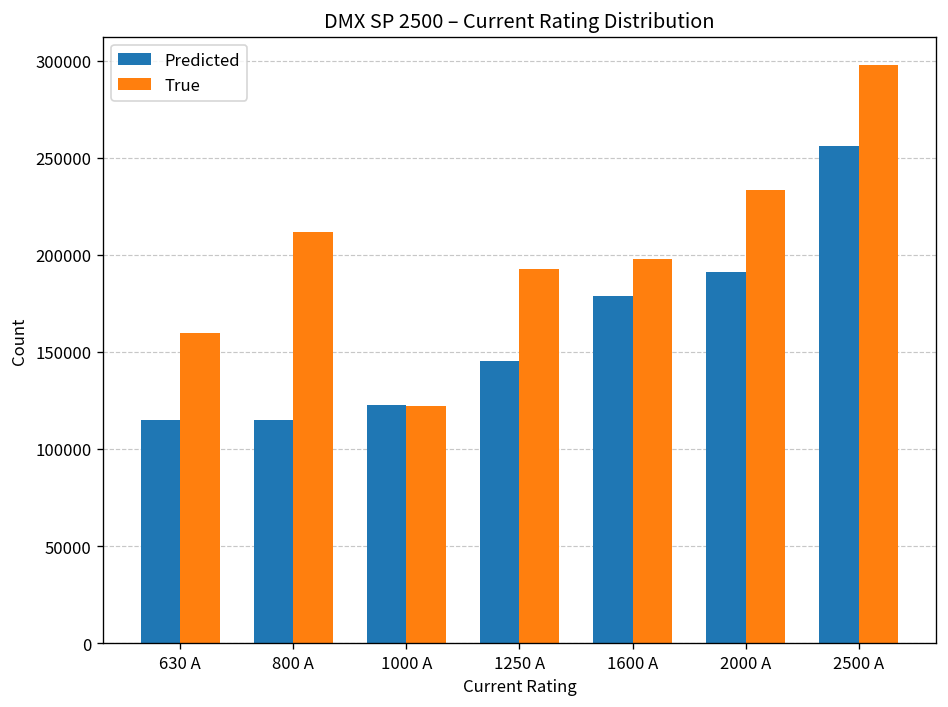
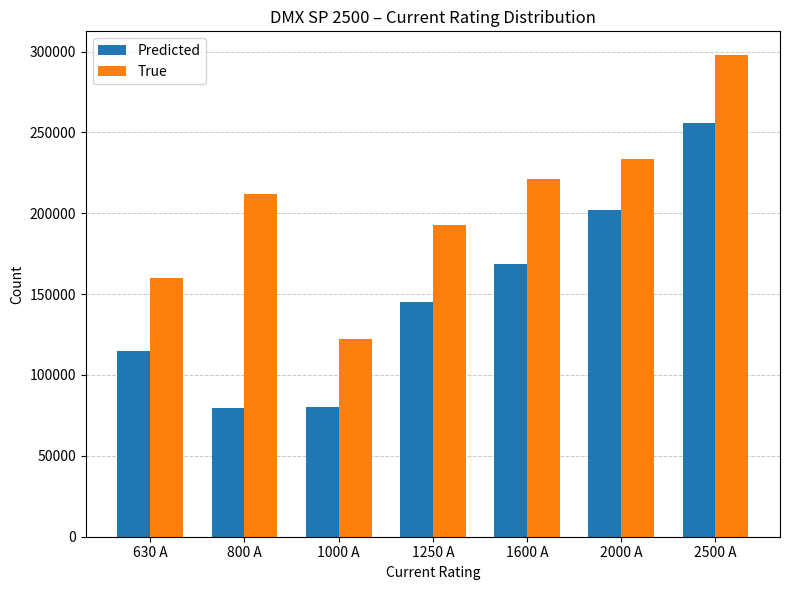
  {
    "Predicted": {
      "630 A": 115000,
-     "800 A": 115000,
-     "1000 A": 123000,
+     "800 A": 80000,
+     "1000 A": 80000,
      "1250 A": 145000,
-     "1600 A": 179000,
-     "2000 A": 191000,
+     "1600 A": 169000,
+     "2000 A": 202000,
      "2500 A": 256000
    },
    "True": {
      "630 A": 160000,
      "800 A": 212000,
      "1000 A": 122000,
      "1250 A": 193000,
-     "1600 A": 198000,
+     "1600 A": 221000,
      "2000 A": 234000,
      "2500 A": 298000
    }
  }
